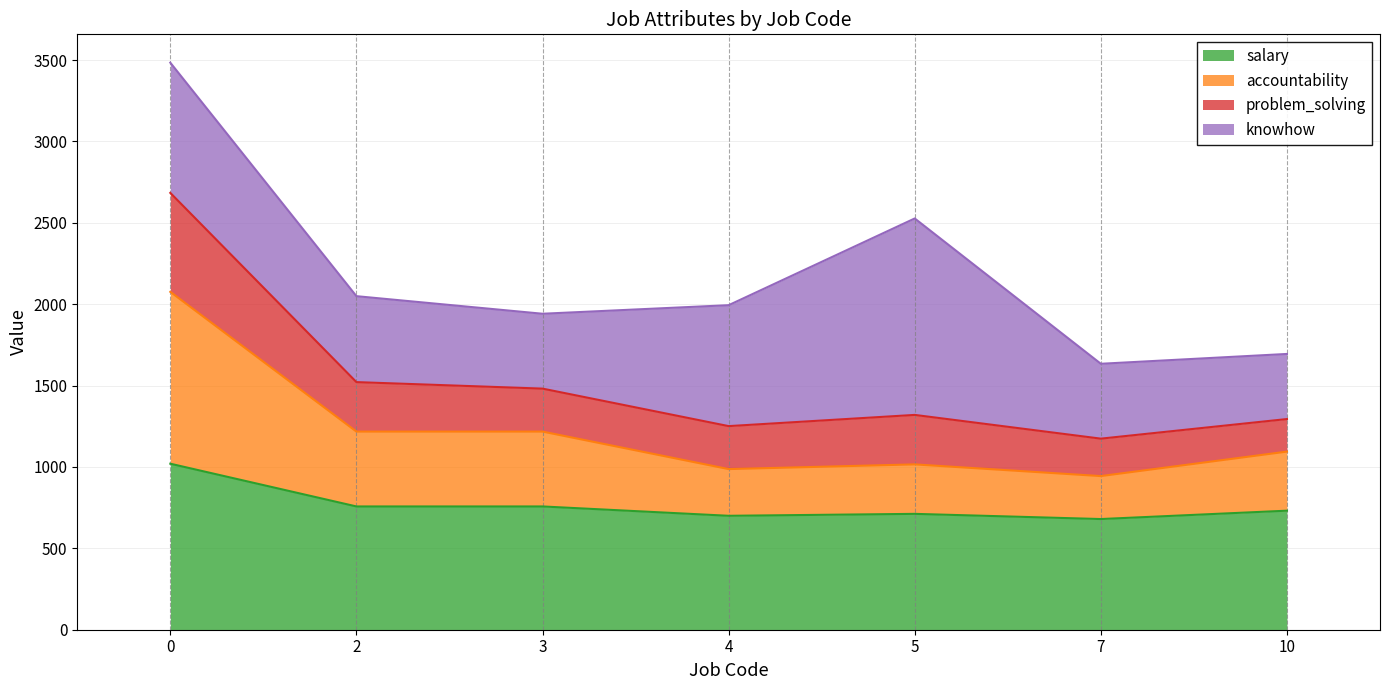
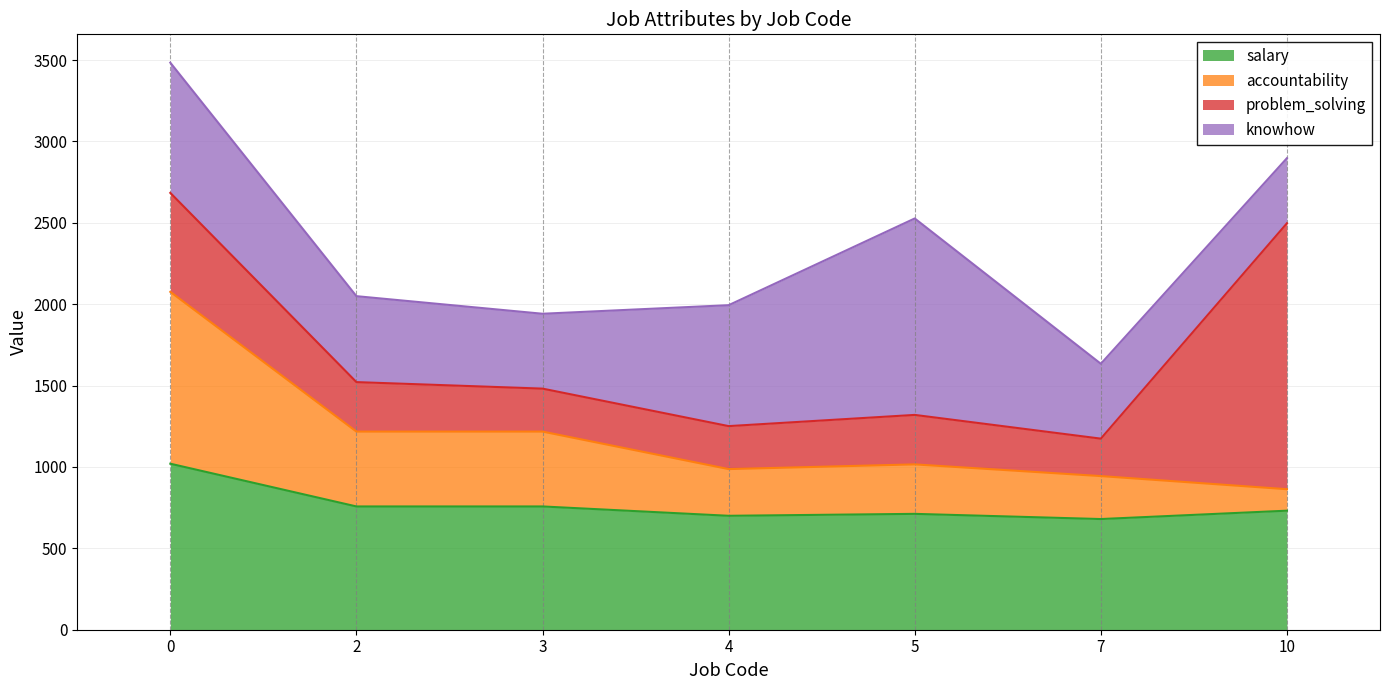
  {
    "salary": {
      "0": 1020,
      "2": 760,
      "3": 760,
      "4": 700,
      "5": 710,
      "7": 680,
      "10": 730
    },
    "accountability": {
      "0": 1060,
      "2": 460,
      "3": 460,
      "4": 290,
      "5": 300,
      "7": 260,
-     "10": 360
+     "10": 130
    },
    "problem_solving": {
      "0": 610,
      "2": 300,
      "3": 260,
      "4": 260,
      "5": 300,
      "7": 230,
-     "10": 200
+     "10": 1630
    },
    "knowhow": {
      "0": 800,
      "2": 530,
      "3": 460,
      "4": 740,
      "5": 1210,
      "7": 460,
      "10": 400
    }
  }
